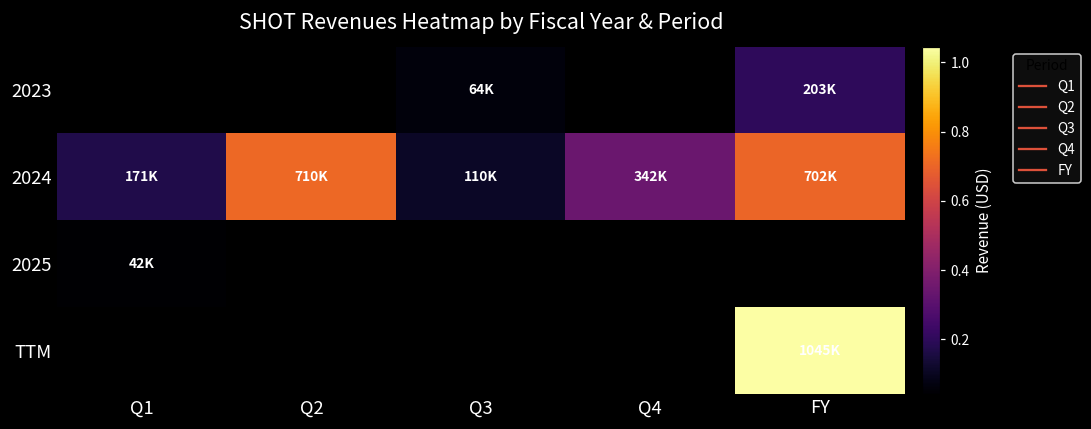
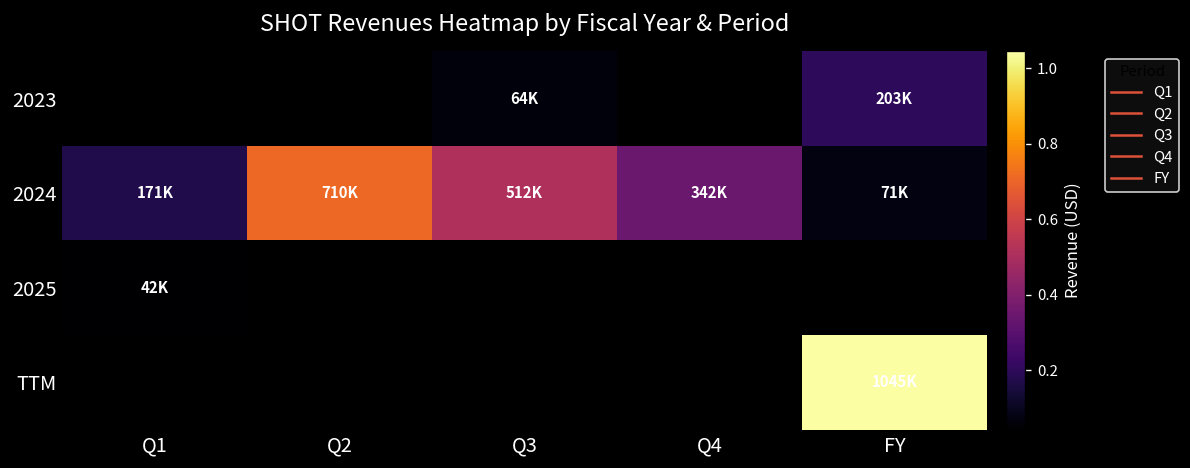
  {
    "2023": {
      "Q3": "64K",
      "FY": "203K"
    },
    "2024": {
      "Q1": "171K",
      "Q2": "710K",
-     "Q3": "110K",
+     "Q3": "512K",
      "Q4": "342K",
-     "FY": "702K"
+     "FY": "71K"
    },
    "2025": {
      "Q1": "42K"
    },
    "TTM": {
      "FY": "1045K"
    }
  }
